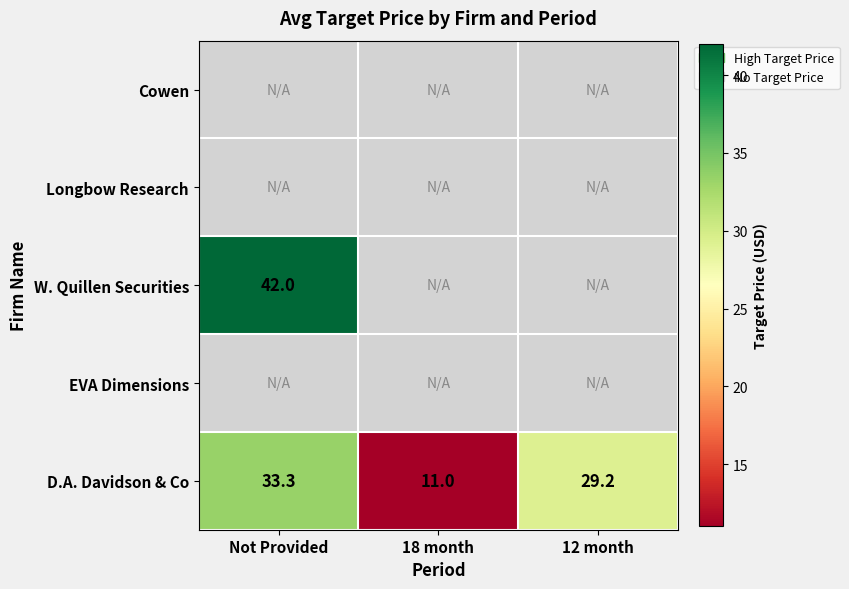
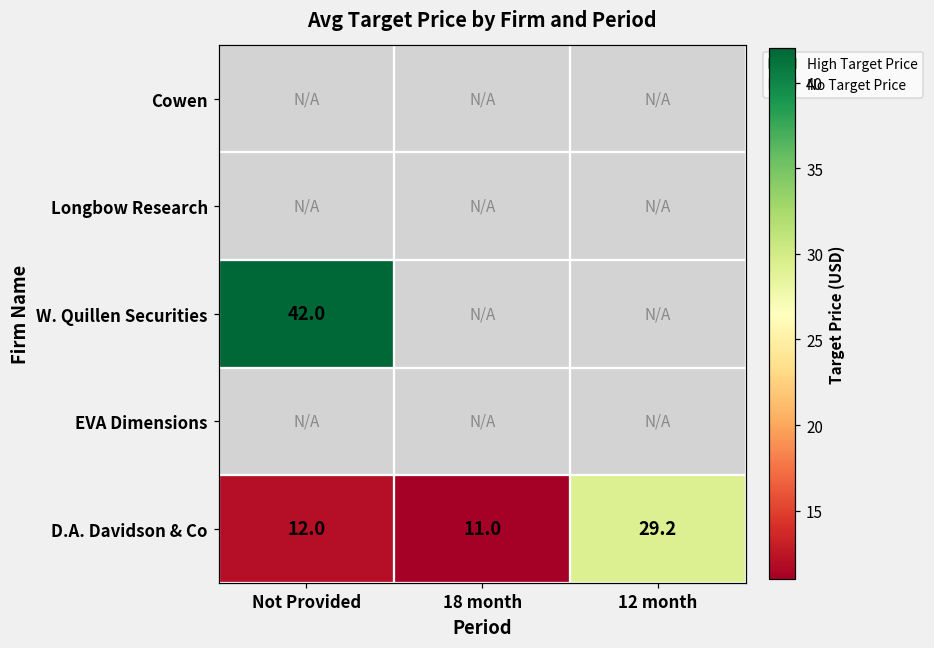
  {
    "W. Quillen Securities": {
      "Not Provided": 42.0
    },
    "D.A. Davidson & Co": {
-     "Not Provided": 33.3,
+     "Not Provided": 12.0,
      "18 month": 11.0,
      "12 month": 29.2
    }
  }
